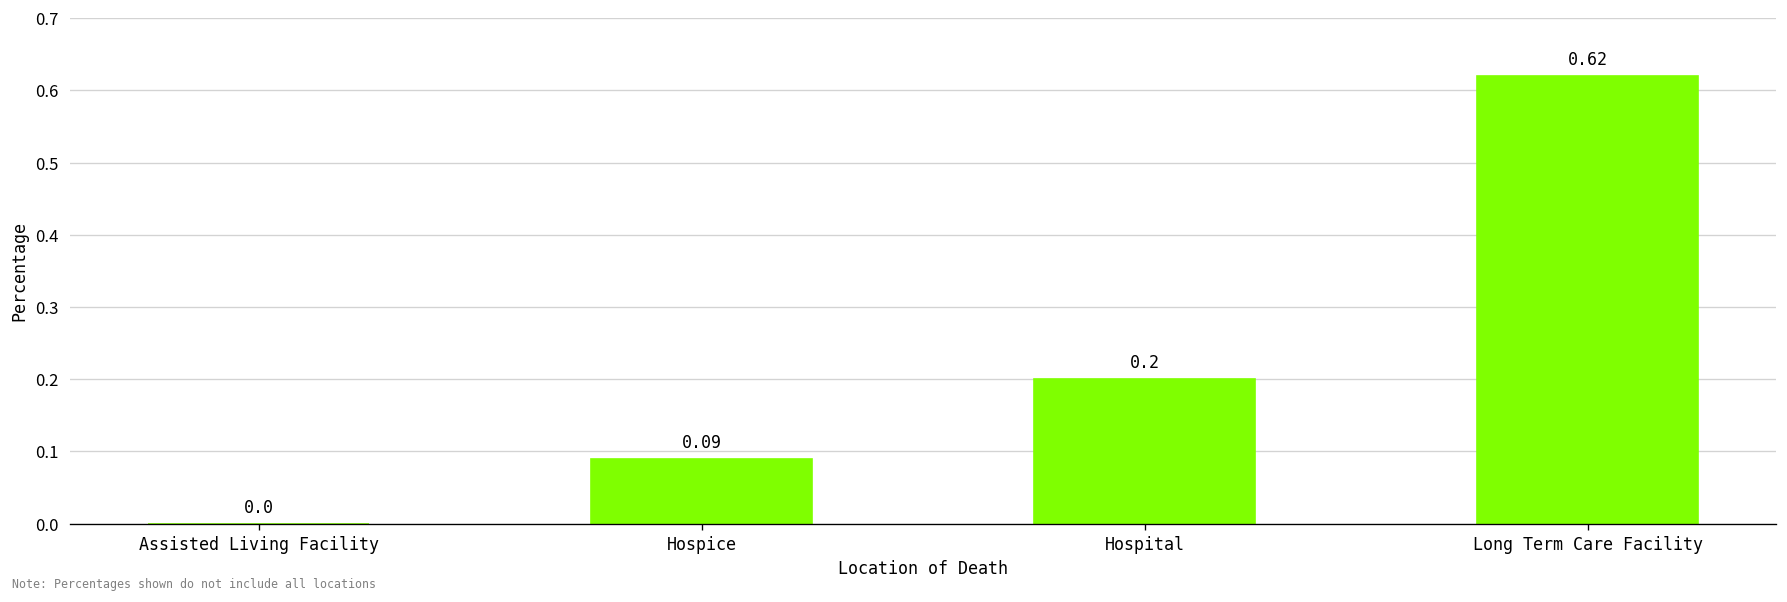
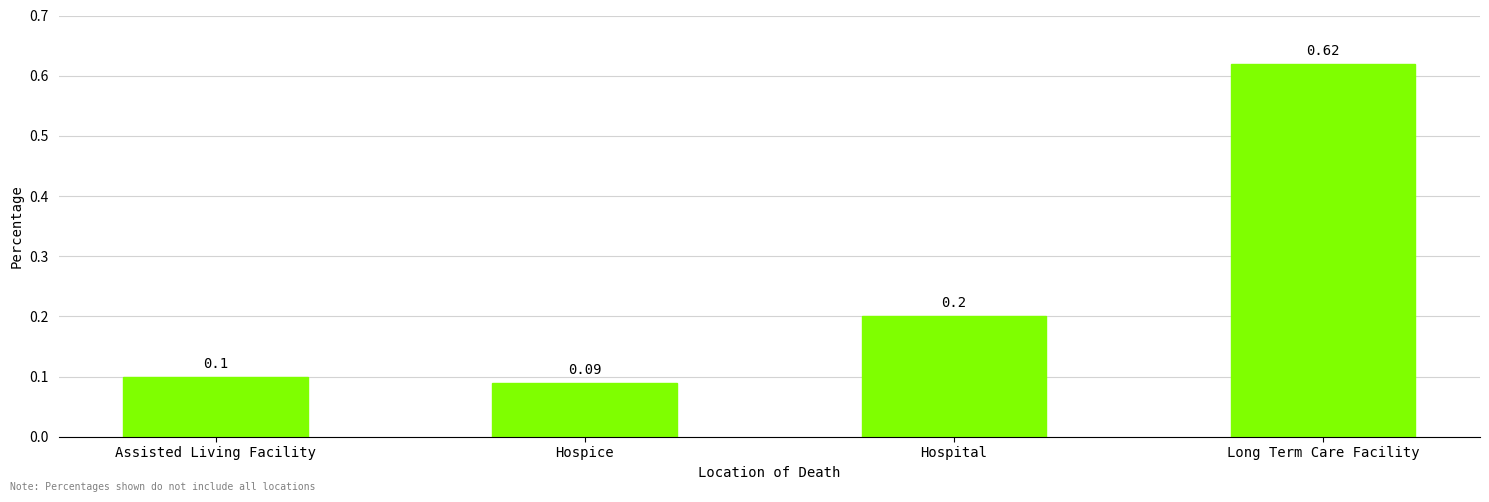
  {
-   "Assisted Living Facility": 0.0,
+   "Assisted Living Facility": 0.1,
    "Hospice": 0.09,
    "Hospital": 0.2,
    "Long Term Care Facility": 0.62
  }
